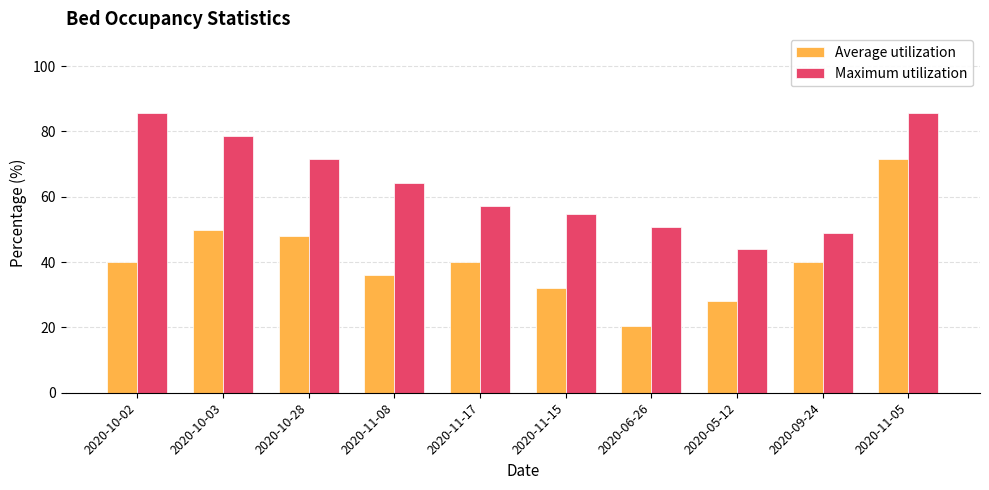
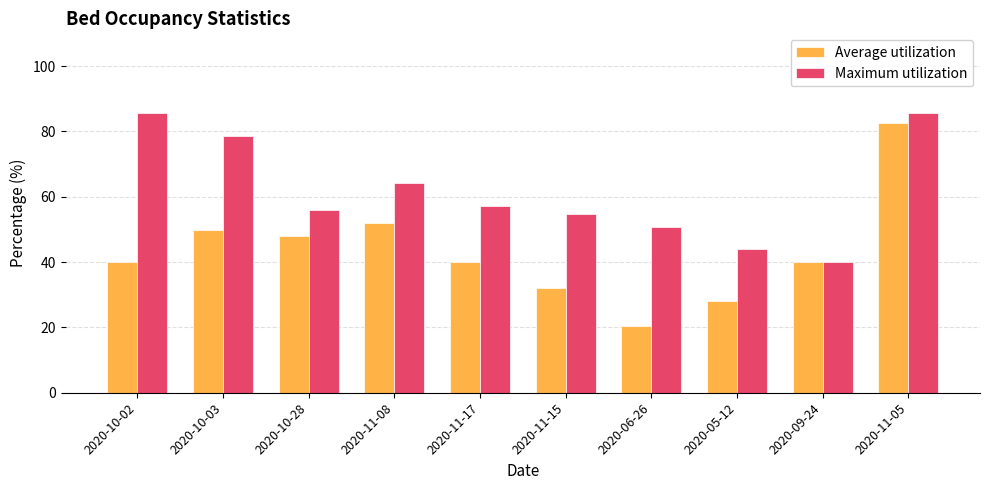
  {
    "Average utilization": {
      "2020-10-02": 40,
      "2020-10-03": 50,
      "2020-10-28": 48,
-     "2020-11-08": 36,
+     "2020-11-08": 52,
      "2020-11-17": 40,
      "2020-11-15": 32,
      "2020-06-26": 21,
      "2020-05-12": 28,
      "2020-09-24": 40,
-     "2020-11-05": 71
+     "2020-11-05": 83
    },
    "Maximum utilization": {
      "2020-10-02": 86,
      "2020-10-03": 79,
-     "2020-10-28": 71,
+     "2020-10-28": 56,
      "2020-11-08": 64,
      "2020-11-17": 57,
      "2020-11-15": 55,
      "2020-06-26": 51,
      "2020-05-12": 44,
-     "2020-09-24": 49,
+     "2020-09-24": 40,
      "2020-11-05": 86
    }
  }
